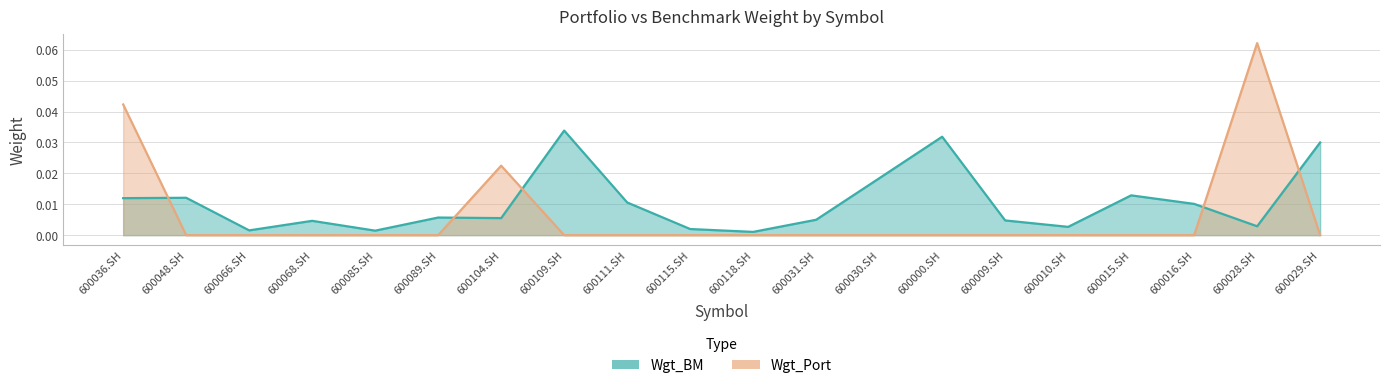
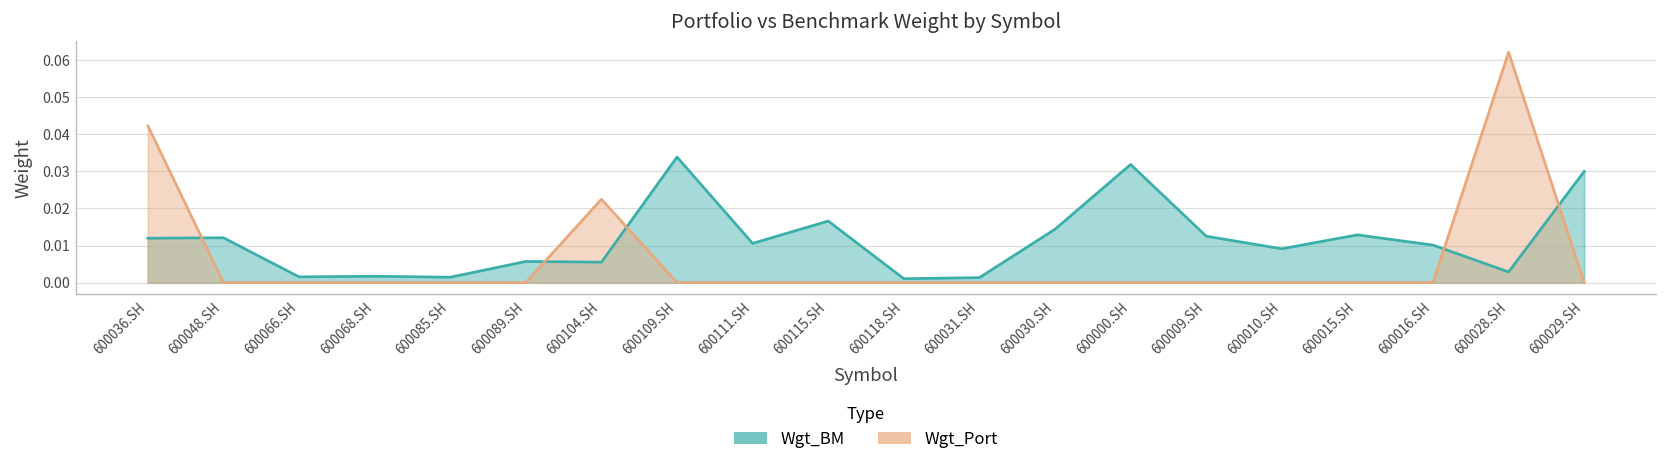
  {
    "Wgt_BM": {
      "600036.SH": 0.012,
      "600048.SH": 0.012,
      "600066.SH": 0.002,
-     "600068.SH": 0.005,
+     "600068.SH": 0.002,
      "600085.SH": 0.001,
      "600089.SH": 0.006,
      "600104.SH": 0.006,
      "600109.SH": 0.034,
      "600111.SH": 0.011,
-     "600115.SH": 0.002,
+     "600115.SH": 0.017,
      "600118.SH": 0.001,
-     "600031.SH": 0.005,
-     "600030.SH": 0.018,
+     "600031.SH": 0.001,
+     "600030.SH": 0.014,
      "600000.SH": 0.032,
-     "600009.SH": 0.005,
-     "600010.SH": 0.003,
+     "600009.SH": 0.013,
+     "600010.SH": 0.009,
      "600015.SH": 0.013,
      "600016.SH": 0.010,
      "600028.SH": 0.003,
      "600029.SH": 0.030
    },
    "Wgt_Port": {
      "600036.SH": 0.042,
      "600048.SH": 0.000,
      "600066.SH": 0.000,
      "600068.SH": 0.000,
      "600085.SH": 0.000,
      "600089.SH": 0.000,
      "600104.SH": 0.022,
      "600109.SH": 0.000,
      "600111.SH": 0.000,
      "600115.SH": 0.000,
      "600118.SH": 0.000,
      "600031.SH": 0.000,
      "600030.SH": 0.000,
      "600000.SH": 0.000,
      "600009.SH": 0.000,
      "600010.SH": 0.000,
      "600015.SH": 0.000,
      "600016.SH": 0.000,
      "600028.SH": 0.062,
      "600029.SH": 0.000
    }
  }
